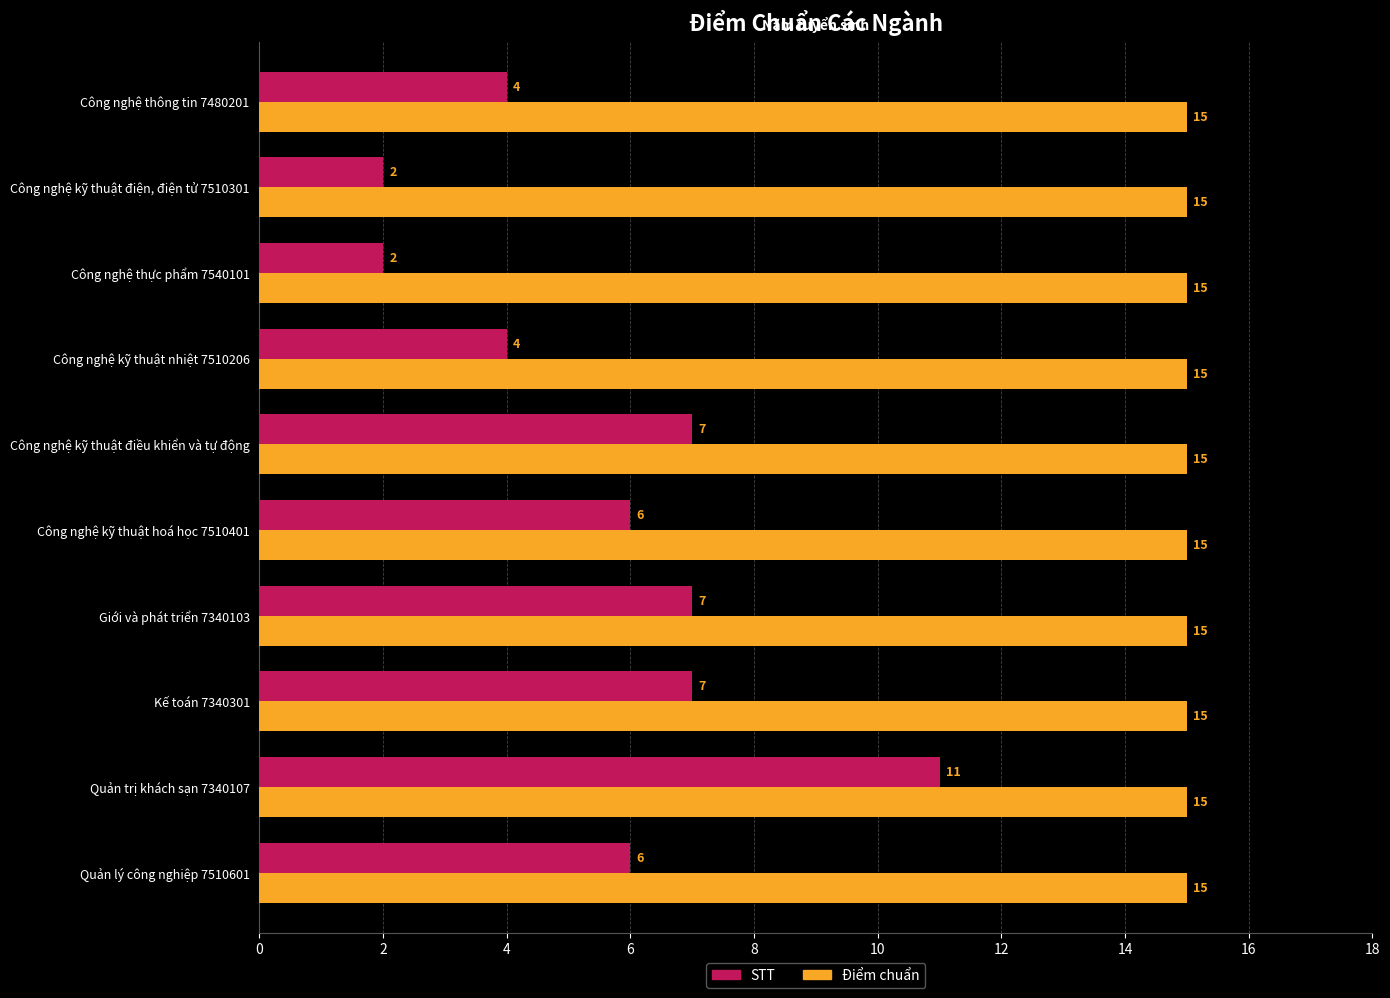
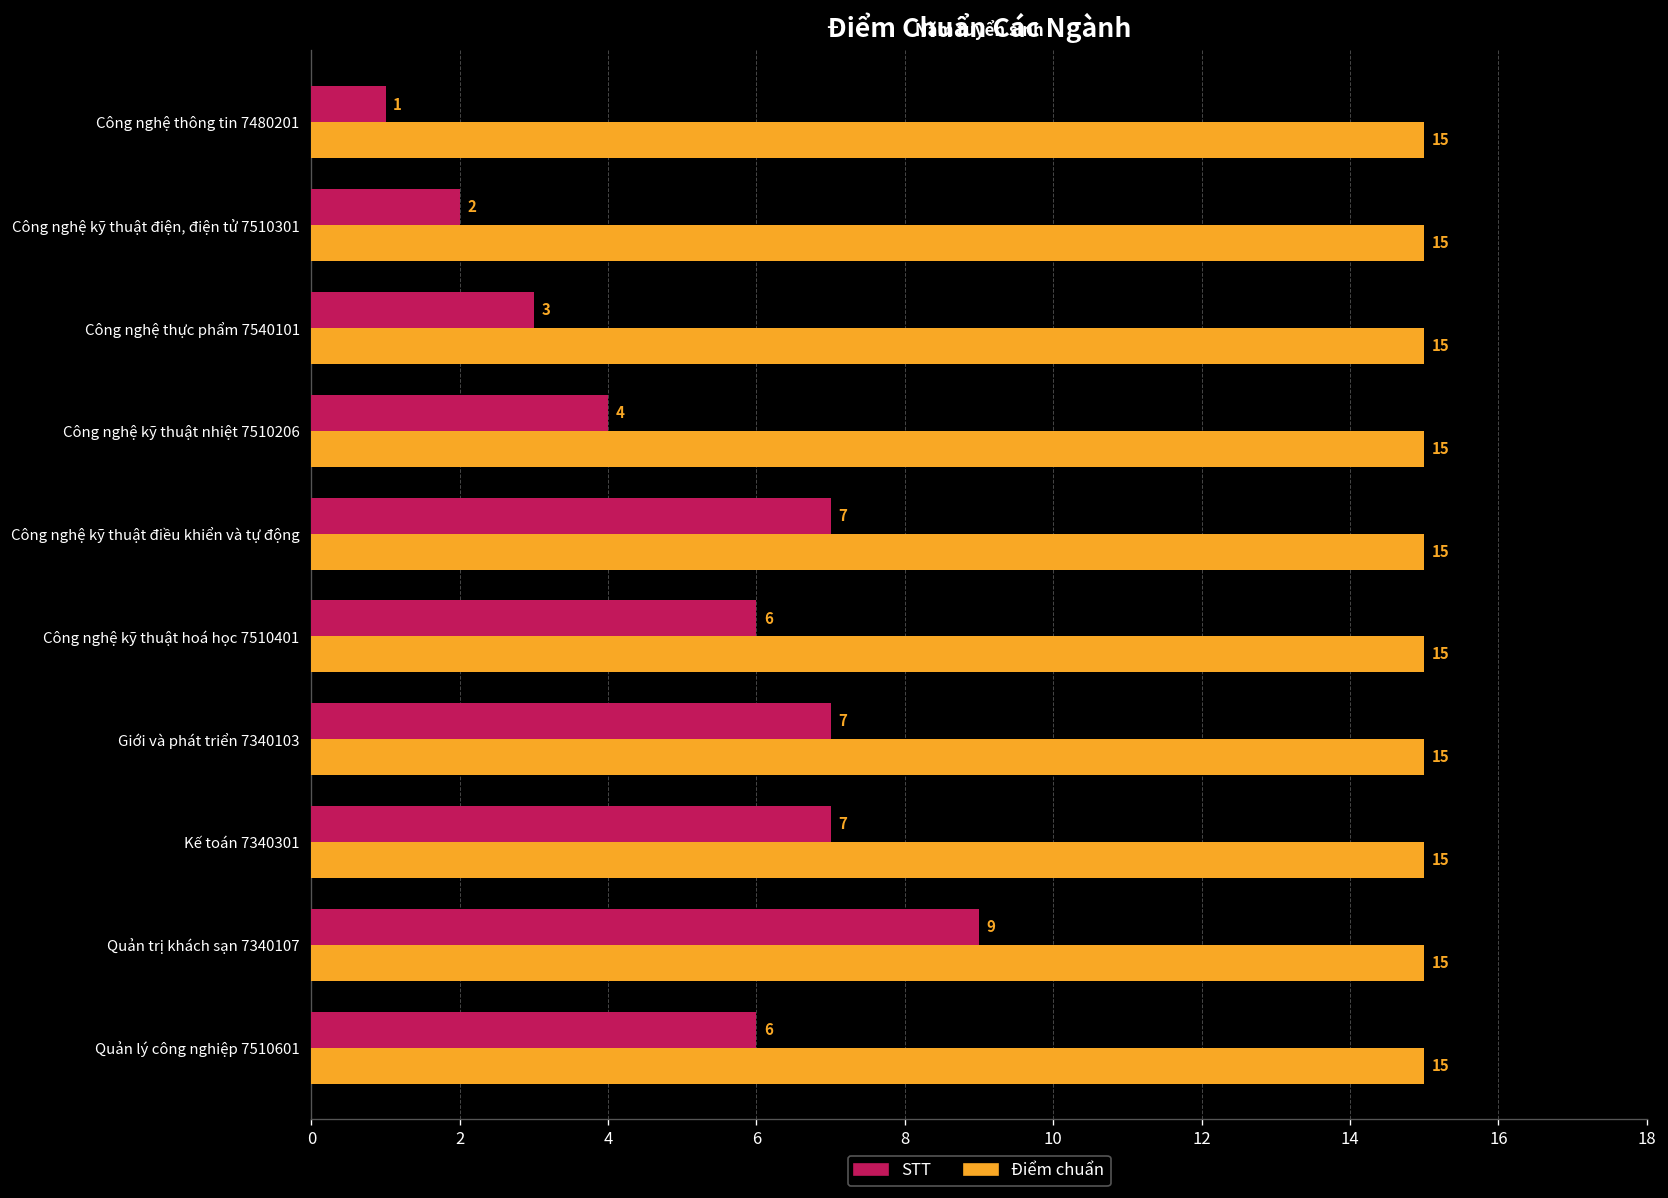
  {
    "Điểm chuẩn": {
      "Công nghệ thông tin 7480201": 15,
      "Công nghệ kỹ thuật điện, điện tử 7510301": 15,
      "Công nghệ thực phẩm 7540101": 15,
      "Công nghệ kỹ thuật nhiệt 7510206": 15,
      "Công nghệ kỹ thuật điều khiển và tự động": 15,
      "Công nghệ kỹ thuật hoá học 7510401": 15,
      "Giới và phát triển 7340103": 15,
      "Kế toán 7340301": 15,
      "Quản trị khách sạn 7340107": 15,
      "Quản lý công nghiệp 7510601": 15
    },
    "STT": {
-     "Công nghệ thông tin 7480201": 4,
+     "Công nghệ thông tin 7480201": 1,
      "Công nghệ kỹ thuật điện, điện tử 7510301": 2,
-     "Công nghệ thực phẩm 7540101": 2,
+     "Công nghệ thực phẩm 7540101": 3,
      "Công nghệ kỹ thuật nhiệt 7510206": 4,
      "Công nghệ kỹ thuật điều khiển và tự động": 7,
      "Công nghệ kỹ thuật hoá học 7510401": 6,
      "Giới và phát triển 7340103": 7,
      "Kế toán 7340301": 7,
-     "Quản trị khách sạn 7340107": 11,
+     "Quản trị khách sạn 7340107": 9,
      "Quản lý công nghiệp 7510601": 6
    }
  }
